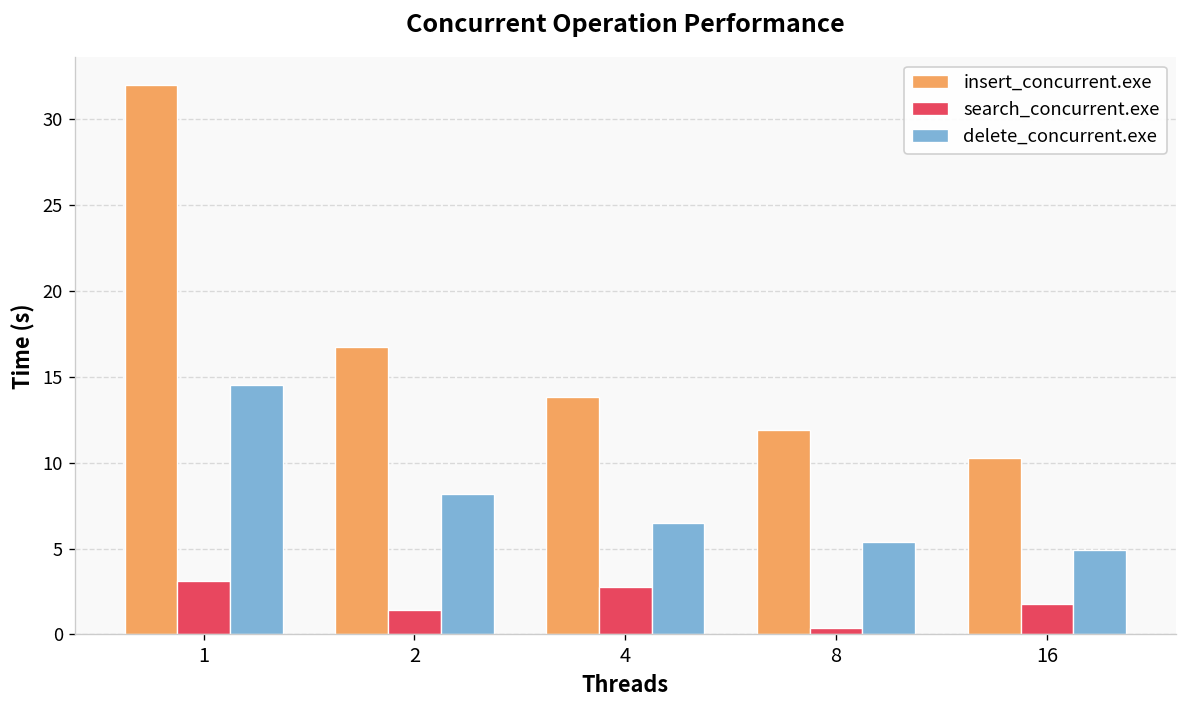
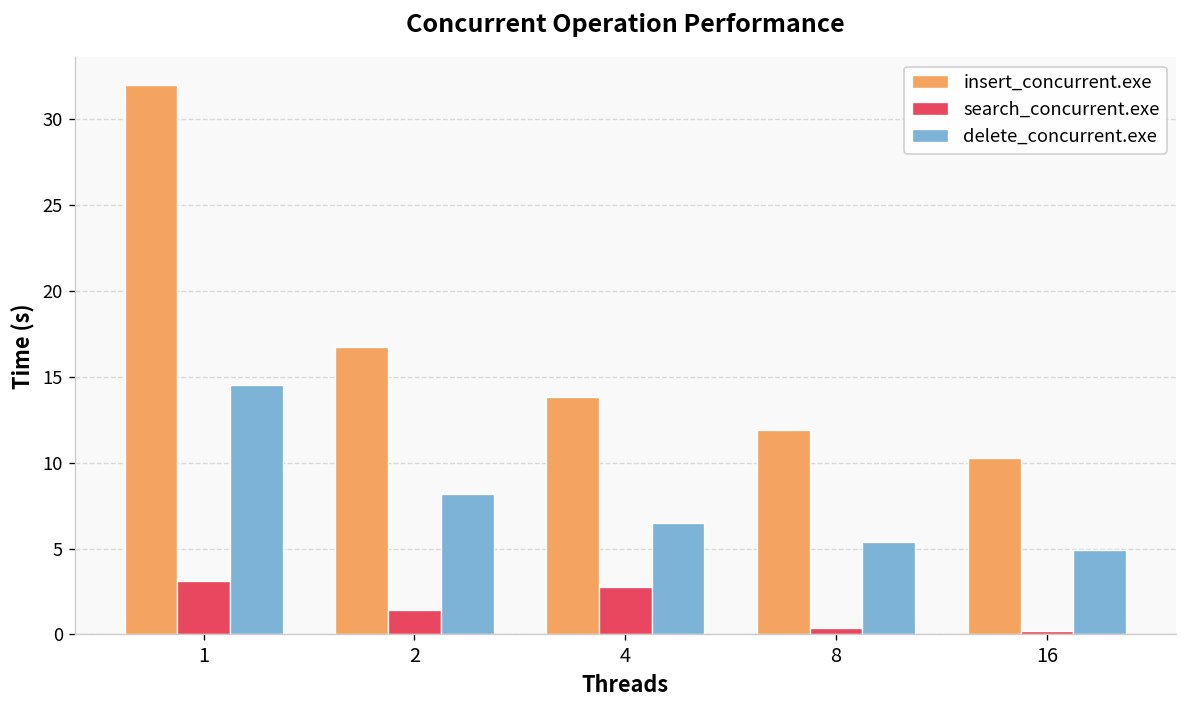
  {
    "insert_concurrent.exe": {
      "1": 32.0,
      "2": 16.7,
      "4": 13.8,
      "8": 11.9,
      "16": 10.3
    },
    "search_concurrent.exe": {
      "1": 3.1,
      "2": 1.4,
      "4": 2.7,
      "8": 0.4,
-     "16": 1.8
+     "16": 0.2
    },
    "delete_concurrent.exe": {
      "1": 14.5,
      "2": 8.2,
      "4": 6.5,
      "8": 5.4,
      "16": 4.9
    }
  }
